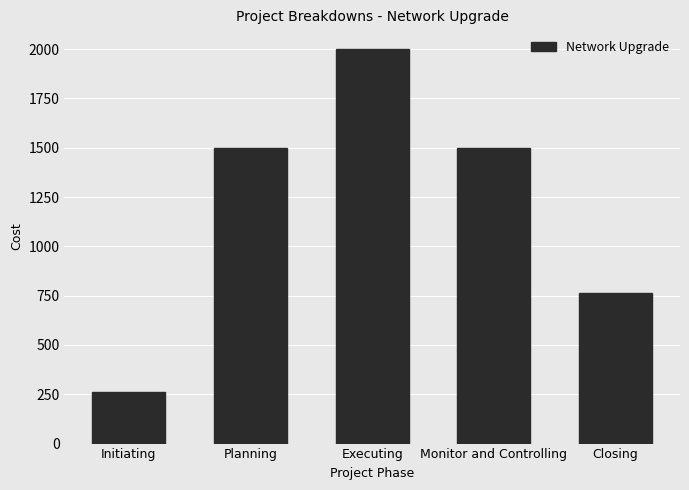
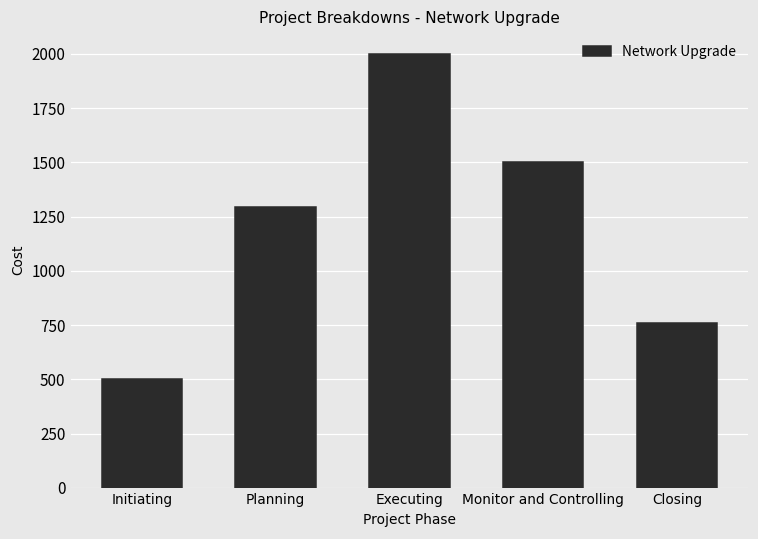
  {
-   "Initiating": 260,
-   "Planning": 1500,
+   "Initiating": 500,
+   "Planning": 1300,
    "Executing": 2000,
    "Monitor and Controlling": 1500,
    "Closing": 760
  }
